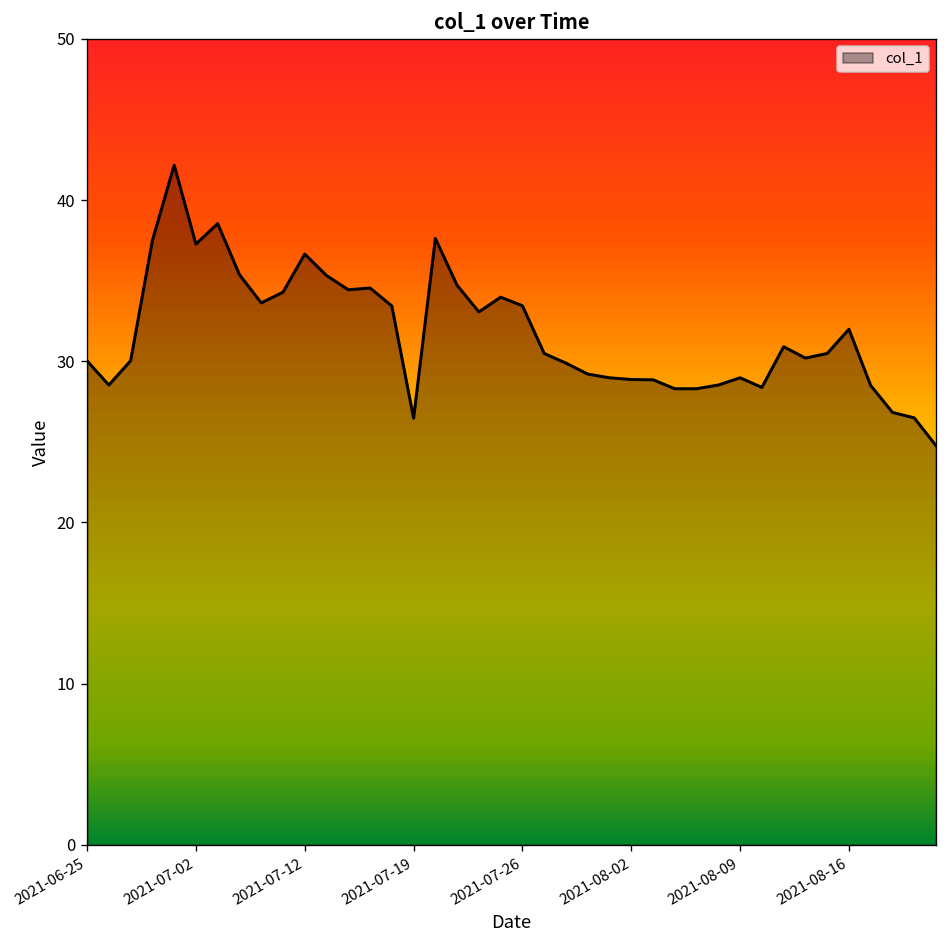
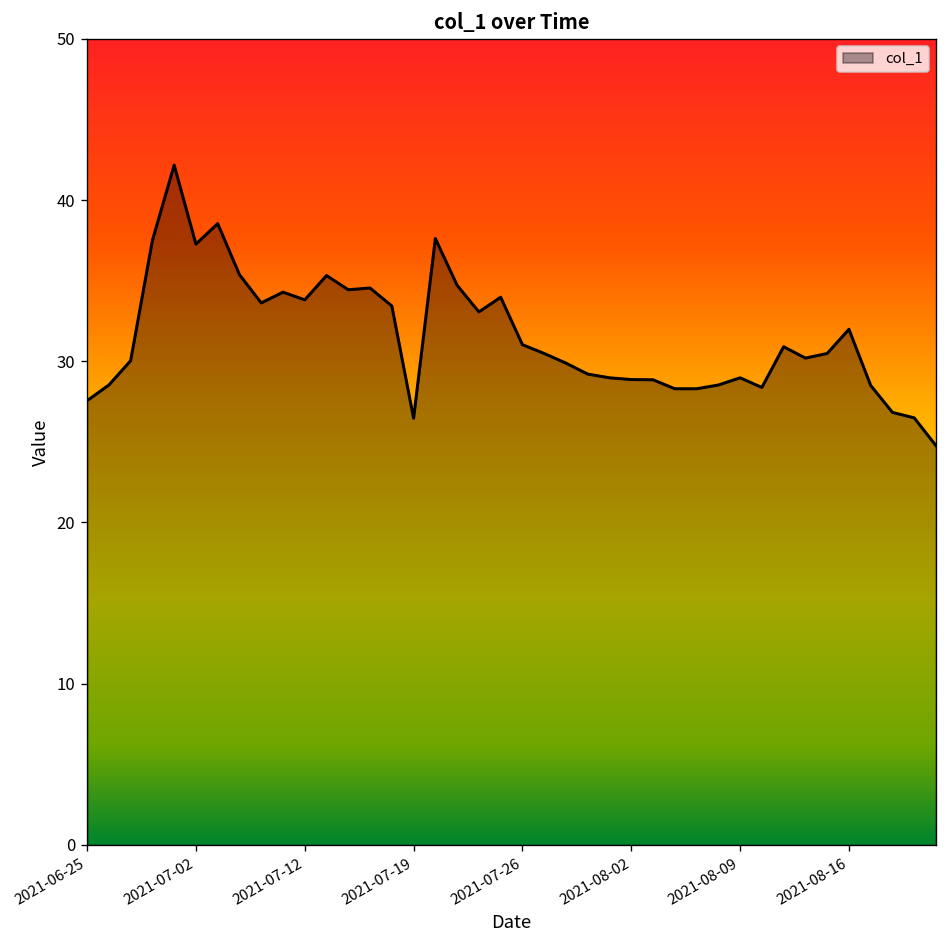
  {
-   "2021-06-25": 30.0,
+   "2021-06-25": 27.6,
    "2021-07-02": 37.3,
-   "2021-07-12": 36.6,
+   "2021-07-12": 33.8,
    "2021-07-19": 26.5,
-   "2021-07-26": 33.4,
+   "2021-07-26": 31.0,
    "2021-08-02": 28.9,
    "2021-08-09": 29.0,
    "2021-08-16": 32.0
  }
